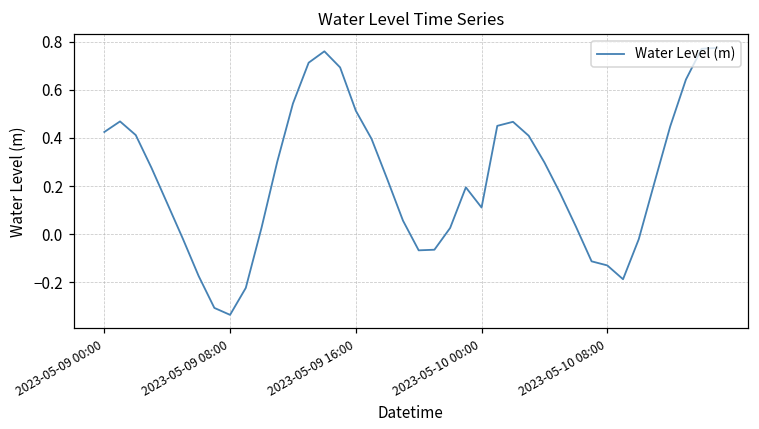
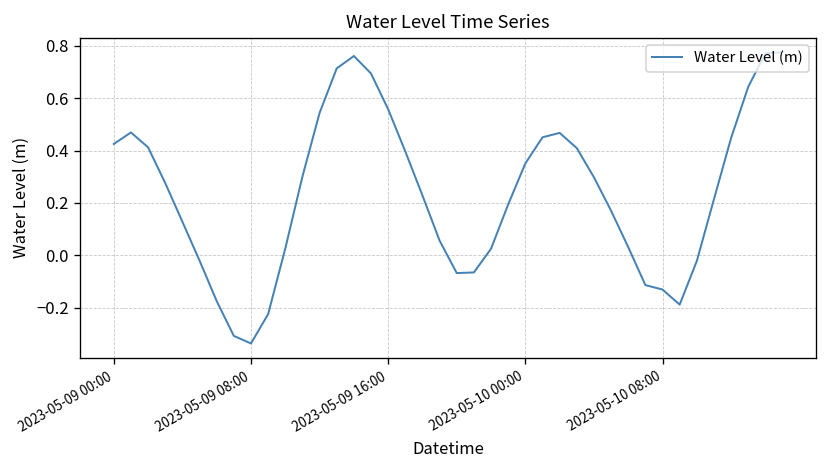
  {
    "2023-05-09 00:00": 0.42,
    "2023-05-09 08:00": -0.34,
-   "2023-05-09 16:00": 0.51,
-   "2023-05-10 00:00": 0.11,
+   "2023-05-09 16:00": 0.56,
+   "2023-05-10 00:00": 0.35,
    "2023-05-10 08:00": -0.13
  }
